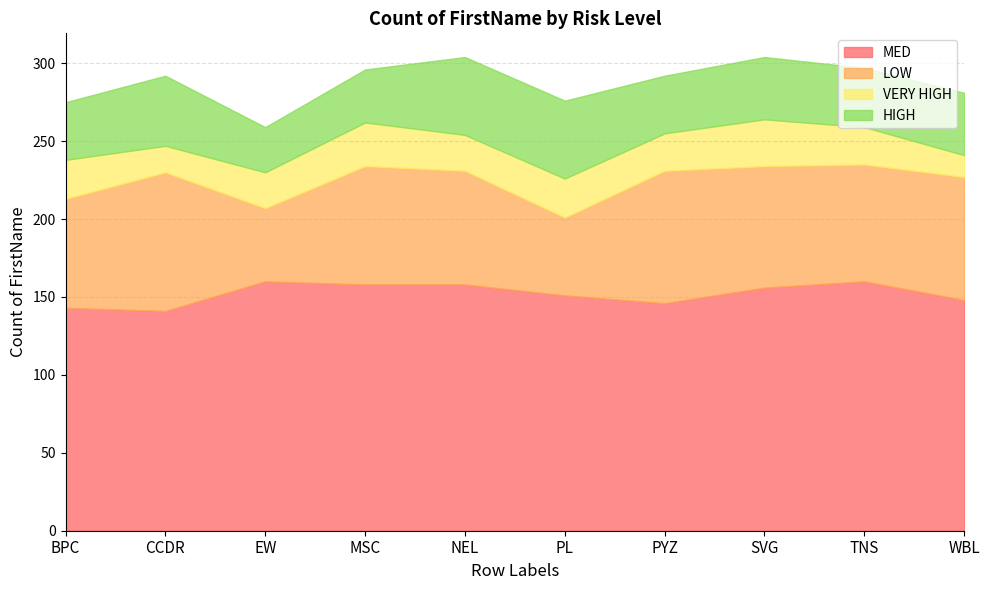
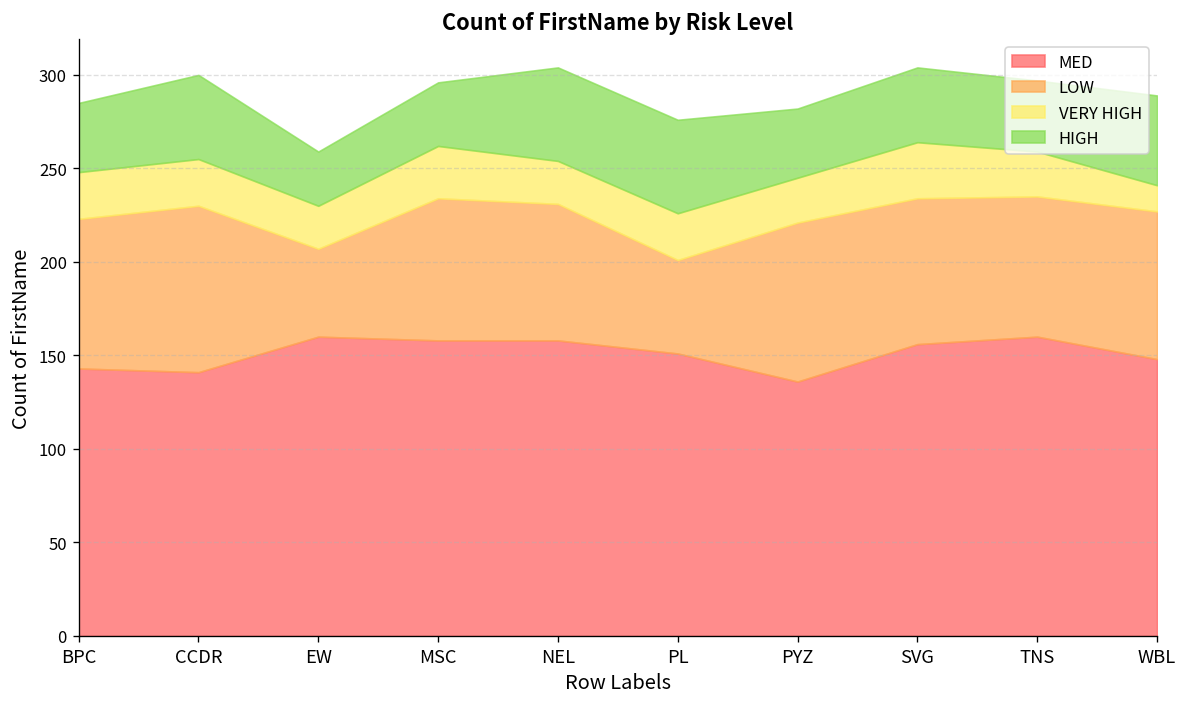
  {
    "MED": {
      "BPC": 143,
      "CCDR": 141,
      "EW": 160,
      "MSC": 158,
      "NEL": 158,
      "PL": 151,
-     "PYZ": 146,
+     "PYZ": 136,
      "SVG": 156,
      "TNS": 160,
      "WBL": 148
    },
    "LOW": {
-     "BPC": 70,
+     "BPC": 80,
      "CCDR": 89,
      "EW": 47,
      "MSC": 76,
      "NEL": 73,
      "PL": 50,
      "PYZ": 85,
      "SVG": 78,
      "TNS": 75,
      "WBL": 79
    },
    "VERY HIGH": {
      "BPC": 25,
-     "CCDR": 17,
+     "CCDR": 25,
      "EW": 23,
      "MSC": 28,
      "NEL": 23,
      "PL": 25,
      "PYZ": 24,
      "SVG": 30,
      "WBL": 14
    },
    "HIGH": {
      "BPC": 37,
      "CCDR": 45,
      "EW": 29,
      "MSC": 34,
      "NEL": 50,
      "PL": 50,
      "PYZ": 37,
      "SVG": 40,
-     "WBL": 40
+     "WBL": 48
    }
  }
